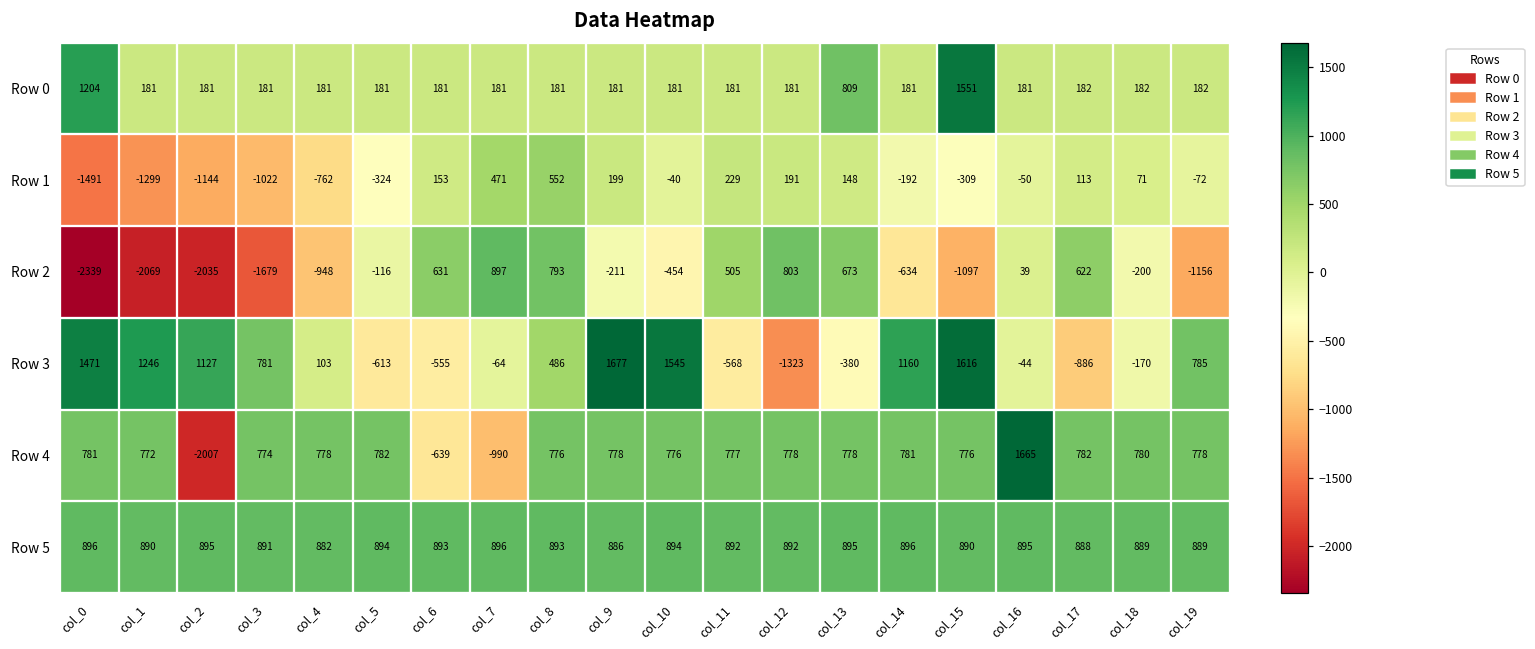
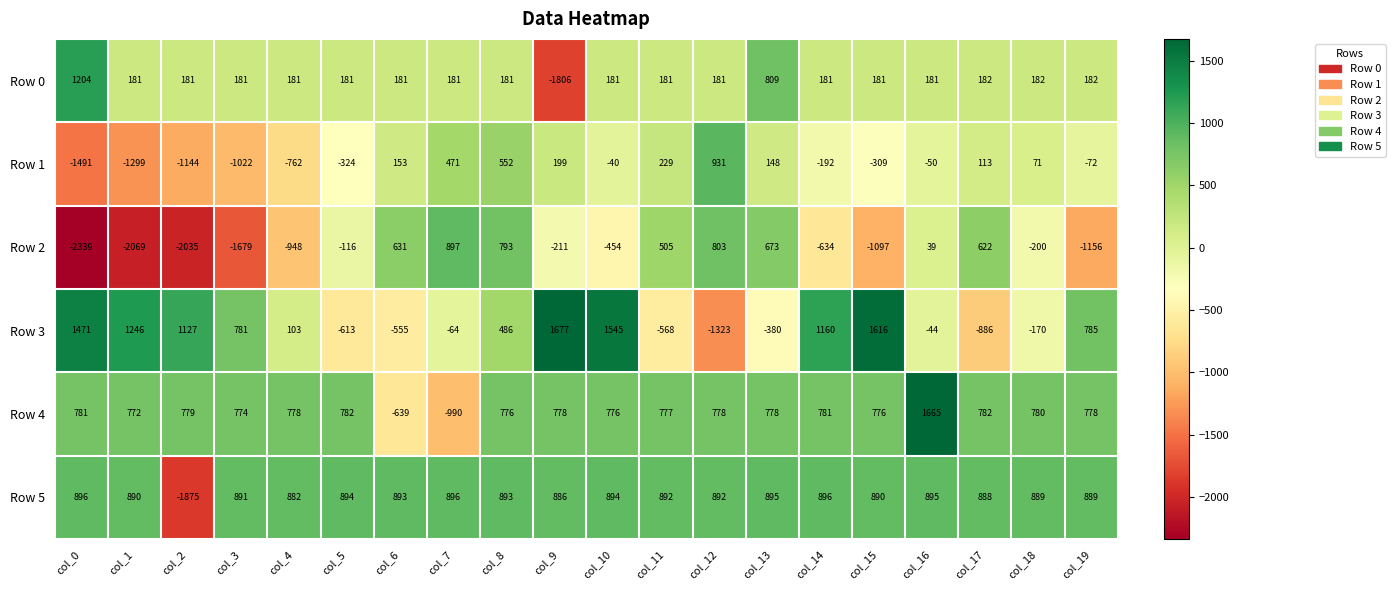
  {
    "Row 0": {
      "col_0": 1204,
      "col_1": 181,
      "col_2": 181,
      "col_3": 181,
      "col_4": 181,
      "col_5": 181,
      "col_6": 181,
      "col_7": 181,
      "col_8": 181,
-     "col_9": 181,
+     "col_9": -1806,
      "col_10": 181,
      "col_11": 181,
      "col_12": 181,
      "col_13": 809,
      "col_14": 181,
-     "col_15": 1551,
+     "col_15": 181,
      "col_16": 181,
      "col_17": 182,
      "col_18": 182,
      "col_19": 182
    },
    "Row 1": {
      "col_0": -1491,
      "col_1": -1299,
      "col_2": -1144,
      "col_3": -1022,
      "col_4": -762,
      "col_5": -324,
      "col_6": 153,
      "col_7": 471,
      "col_8": 552,
      "col_9": 199,
      "col_10": -40,
      "col_11": 229,
-     "col_12": 191,
+     "col_12": 931,
      "col_13": 148,
      "col_14": -192,
      "col_15": -309,
      "col_16": -50,
      "col_17": 113,
      "col_18": 71,
      "col_19": -72
    },
    "Row 2": {
      "col_0": -2339,
      "col_1": -2069,
      "col_2": -2035,
      "col_3": -1679,
      "col_4": -948,
      "col_5": -116,
      "col_6": 631,
      "col_7": 897,
      "col_8": 793,
      "col_9": -211,
      "col_10": -454,
      "col_11": 505,
      "col_12": 803,
      "col_13": 673,
      "col_14": -634,
      "col_15": -1097,
      "col_16": 39,
      "col_17": 622,
      "col_18": -200,
      "col_19": -1156
    },
    "Row 3": {
      "col_0": 1471,
      "col_1": 1246,
      "col_2": 1127,
      "col_3": 781,
      "col_4": 103,
      "col_5": -613,
      "col_6": -555,
      "col_7": -64,
      "col_8": 486,
      "col_9": 1677,
      "col_10": 1545,
      "col_11": -568,
      "col_12": -1323,
      "col_13": -380,
      "col_14": 1160,
      "col_15": 1616,
      "col_16": -44,
      "col_17": -886,
      "col_18": -170,
      "col_19": 785
    },
    "Row 4": {
      "col_0": 781,
      "col_1": 772,
-     "col_2": -2007,
+     "col_2": 779,
      "col_3": 774,
      "col_4": 778,
      "col_5": 782,
      "col_6": -639,
      "col_7": -990,
      "col_8": 776,
      "col_9": 778,
      "col_10": 776,
      "col_11": 777,
      "col_12": 778,
      "col_13": 778,
      "col_14": 781,
      "col_15": 776,
      "col_16": 1665,
      "col_17": 782,
      "col_18": 780,
      "col_19": 778
    },
    "Row 5": {
      "col_0": 896,
      "col_1": 890,
-     "col_2": 895,
+     "col_2": -1875,
      "col_3": 891,
      "col_4": 882,
      "col_5": 894,
      "col_6": 893,
      "col_7": 896,
      "col_8": 893,
      "col_9": 886,
      "col_10": 894,
      "col_11": 892,
      "col_12": 892,
      "col_13": 895,
      "col_14": 896,
      "col_15": 890,
      "col_16": 895,
      "col_17": 888,
      "col_18": 889,
      "col_19": 889
    }
  }
